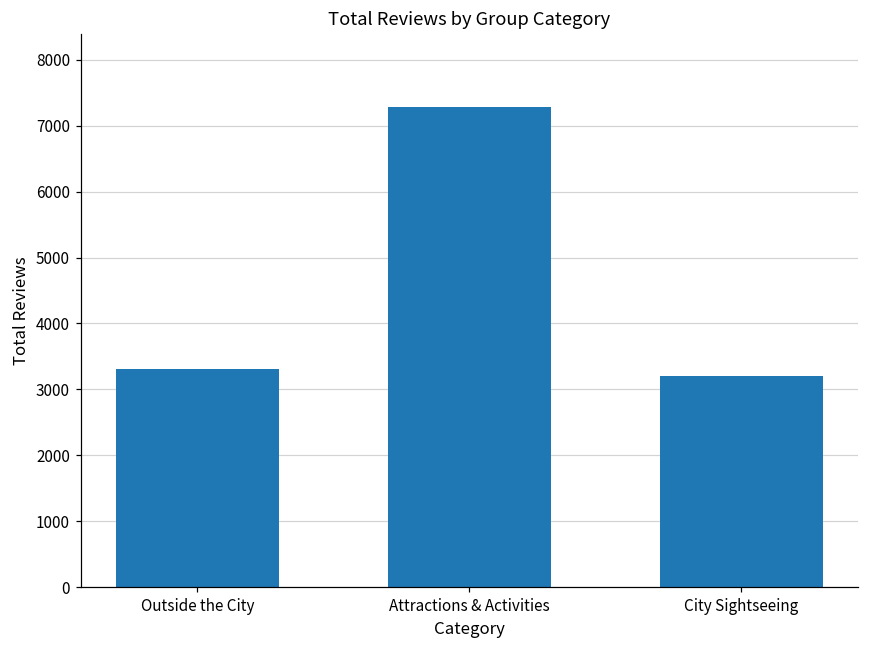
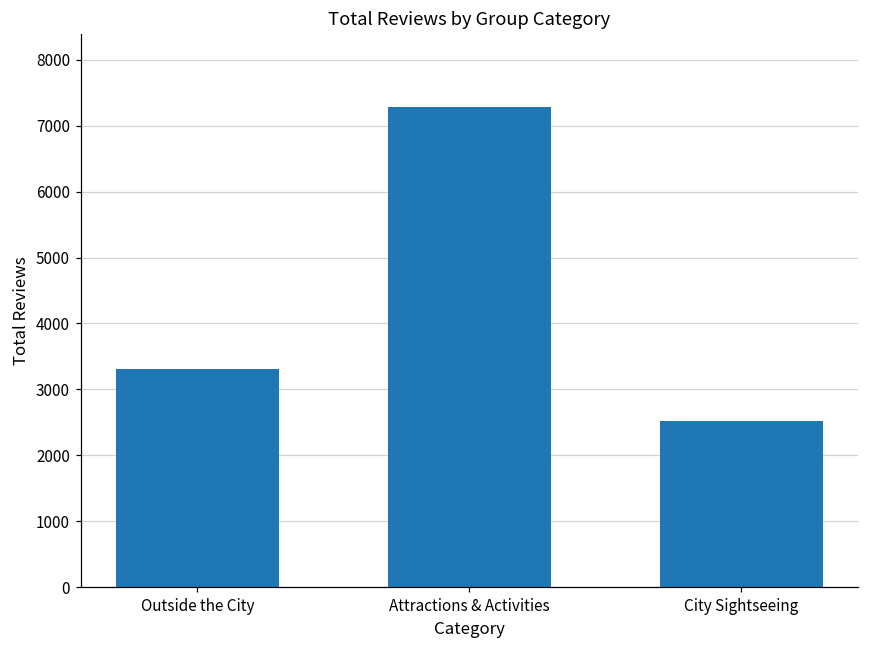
  {
    "Outside the City": 3300,
    "Attractions & Activities": 7300,
-   "City Sightseeing": 3200
+   "City Sightseeing": 2500
  }
